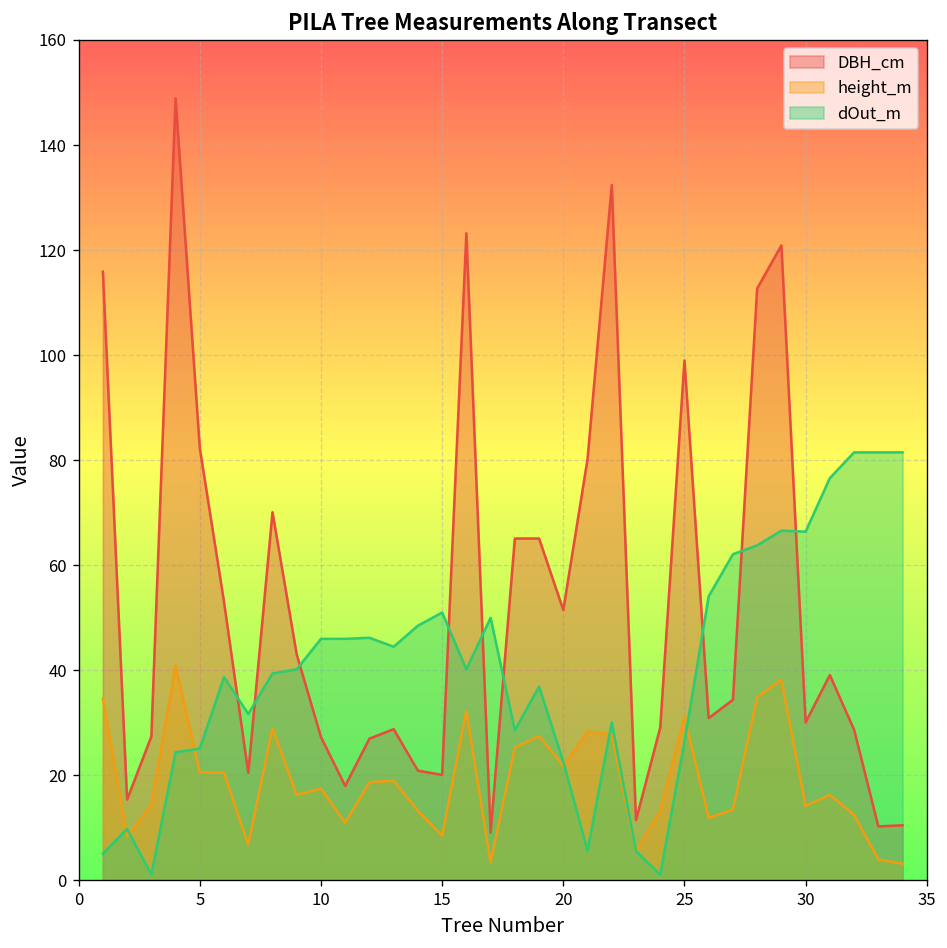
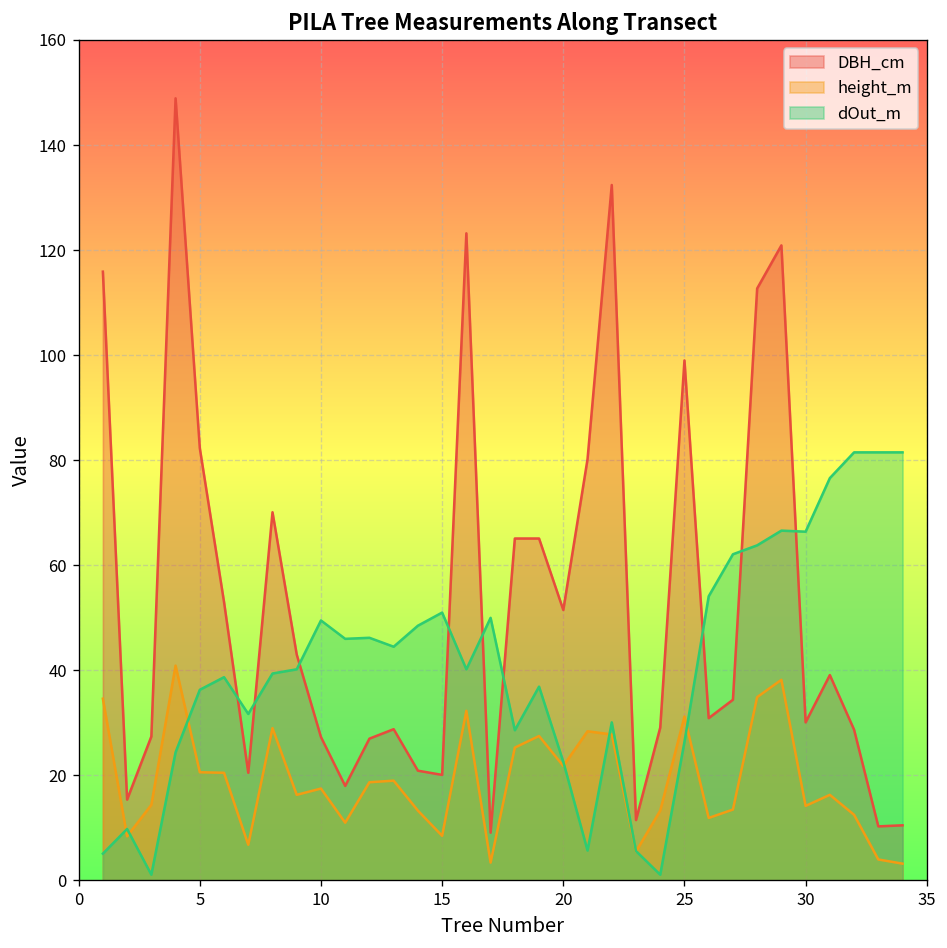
  {
    "dOut_m": {
-     "5": 25,
-     "10": 46,
+     "5": 36,
+     "10": 50,
      "15": 51,
      "20": 23,
      "25": 26,
      "30": 66
    }
  }
